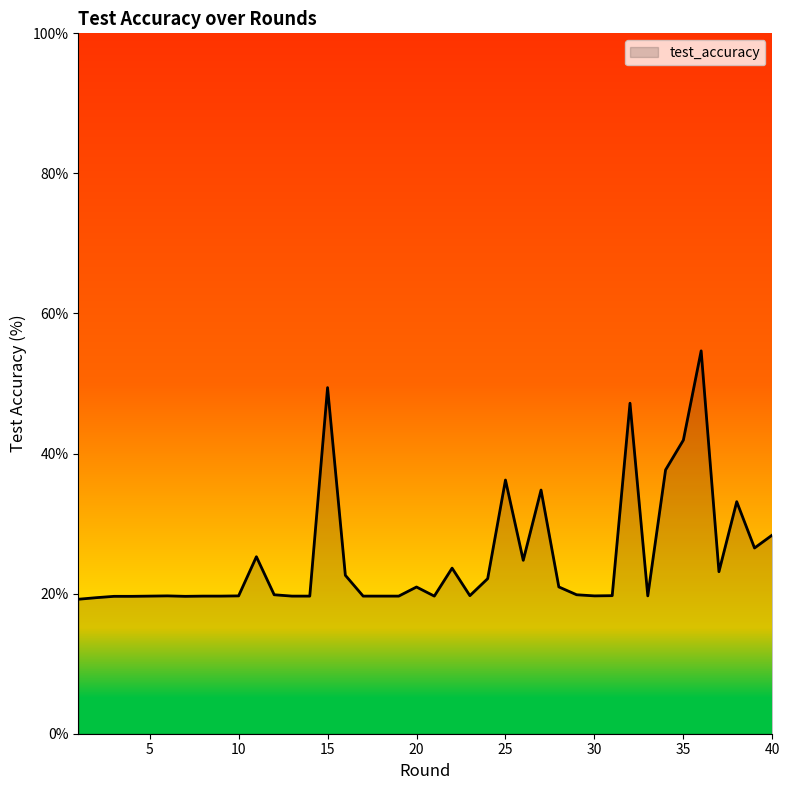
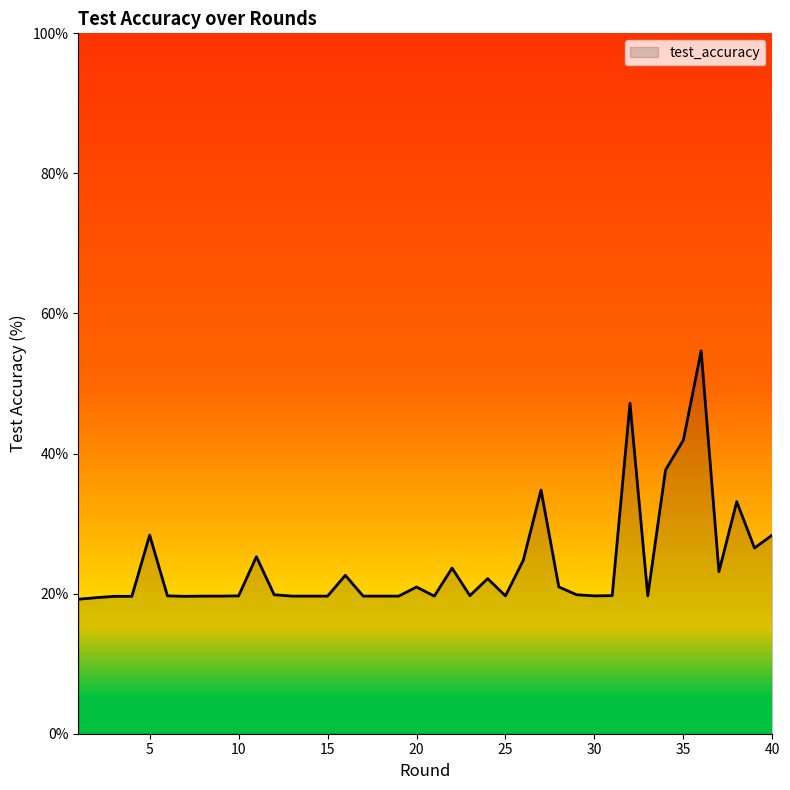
  {
-   "5": "20%",
+   "5": "28%",
    "10": "20%",
-   "15": "49%",
+   "15": "20%",
    "20": "21%",
-   "25": "36%",
+   "25": "20%",
    "30": "20%",
    "35": "42%",
    "40": "28%"
  }
